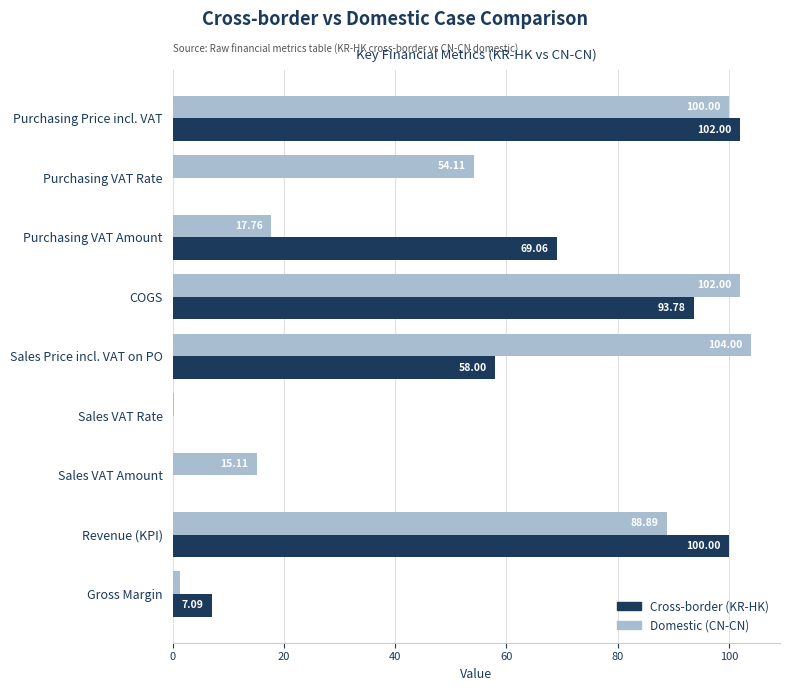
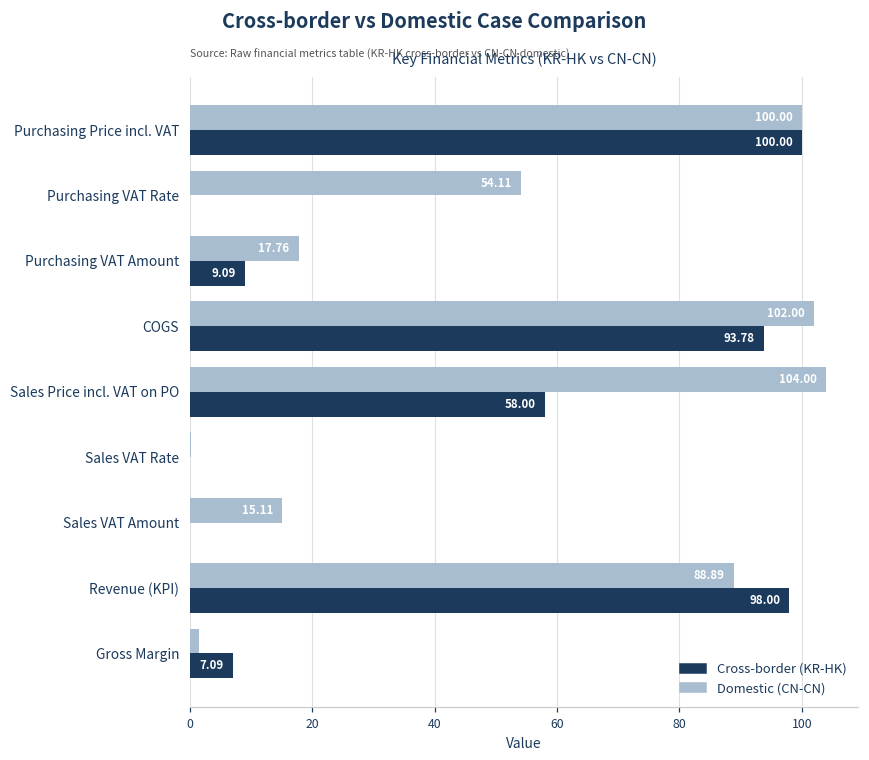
  {
    "Cross-border (KR-HK)": {
-     "Purchasing Price incl. VAT": 102.00,
-     "Purchasing VAT Amount": 69.06,
+     "Purchasing Price incl. VAT": 100.00,
+     "Purchasing VAT Amount": 9.09,
      "COGS": 93.78,
      "Sales Price incl. VAT on PO": 58.00,
-     "Revenue (KPI)": 100.00,
+     "Revenue (KPI)": 98.00,
      "Gross Margin": 7.09
    },
    "Domestic (CN-CN)": {
      "Purchasing Price incl. VAT": 100.00,
      "Purchasing VAT Rate": 54.11,
      "Purchasing VAT Amount": 17.76,
      "COGS": 102.00,
      "Sales Price incl. VAT on PO": 104.00,
      "Sales VAT Amount": 15.11,
      "Revenue (KPI)": 88.89
    }
  }
